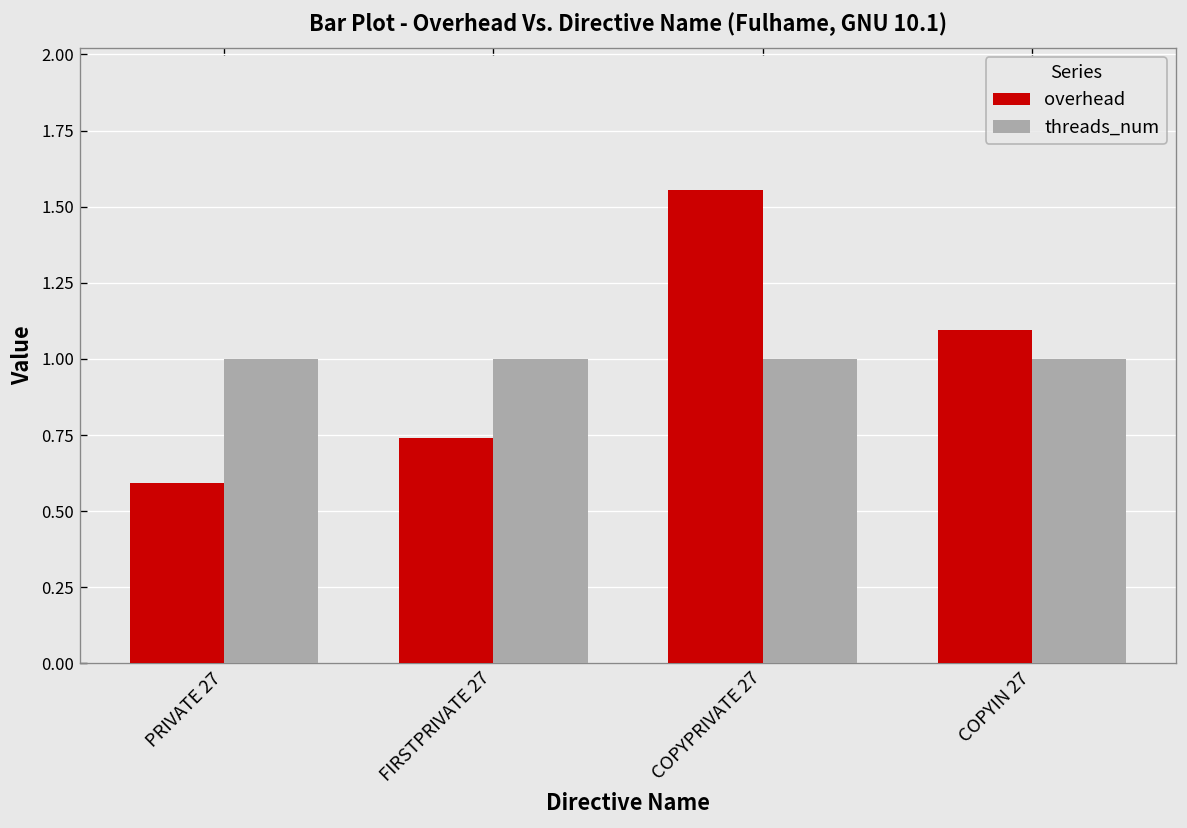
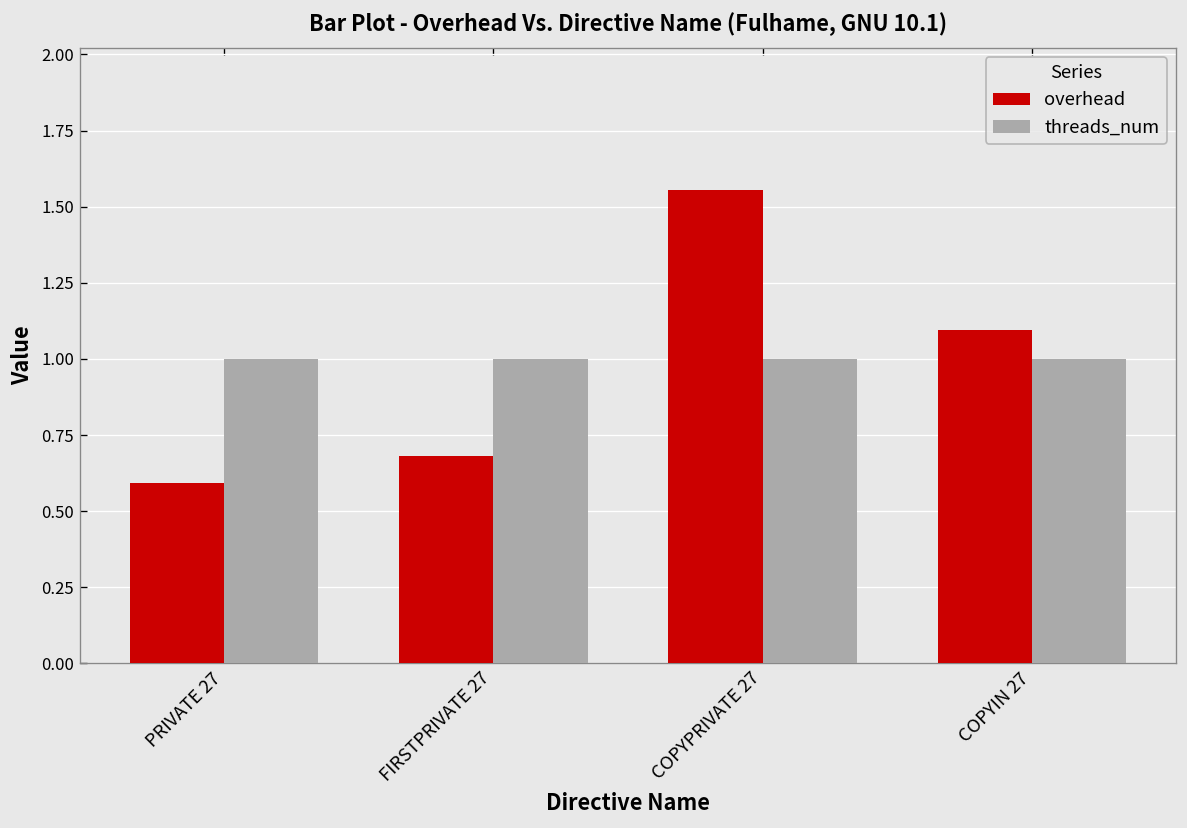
  {
    "overhead": {
      "PRIVATE 27": 0.59,
-     "FIRSTPRIVATE 27": 0.74,
+     "FIRSTPRIVATE 27": 0.68,
      "COPYPRIVATE 27": 1.56,
      "COPYIN 27": 1.09
    },
    "threads_num": {
      "PRIVATE 27": 1.00,
      "FIRSTPRIVATE 27": 1.00,
      "COPYPRIVATE 27": 1.00,
      "COPYIN 27": 1.00
    }
  }
